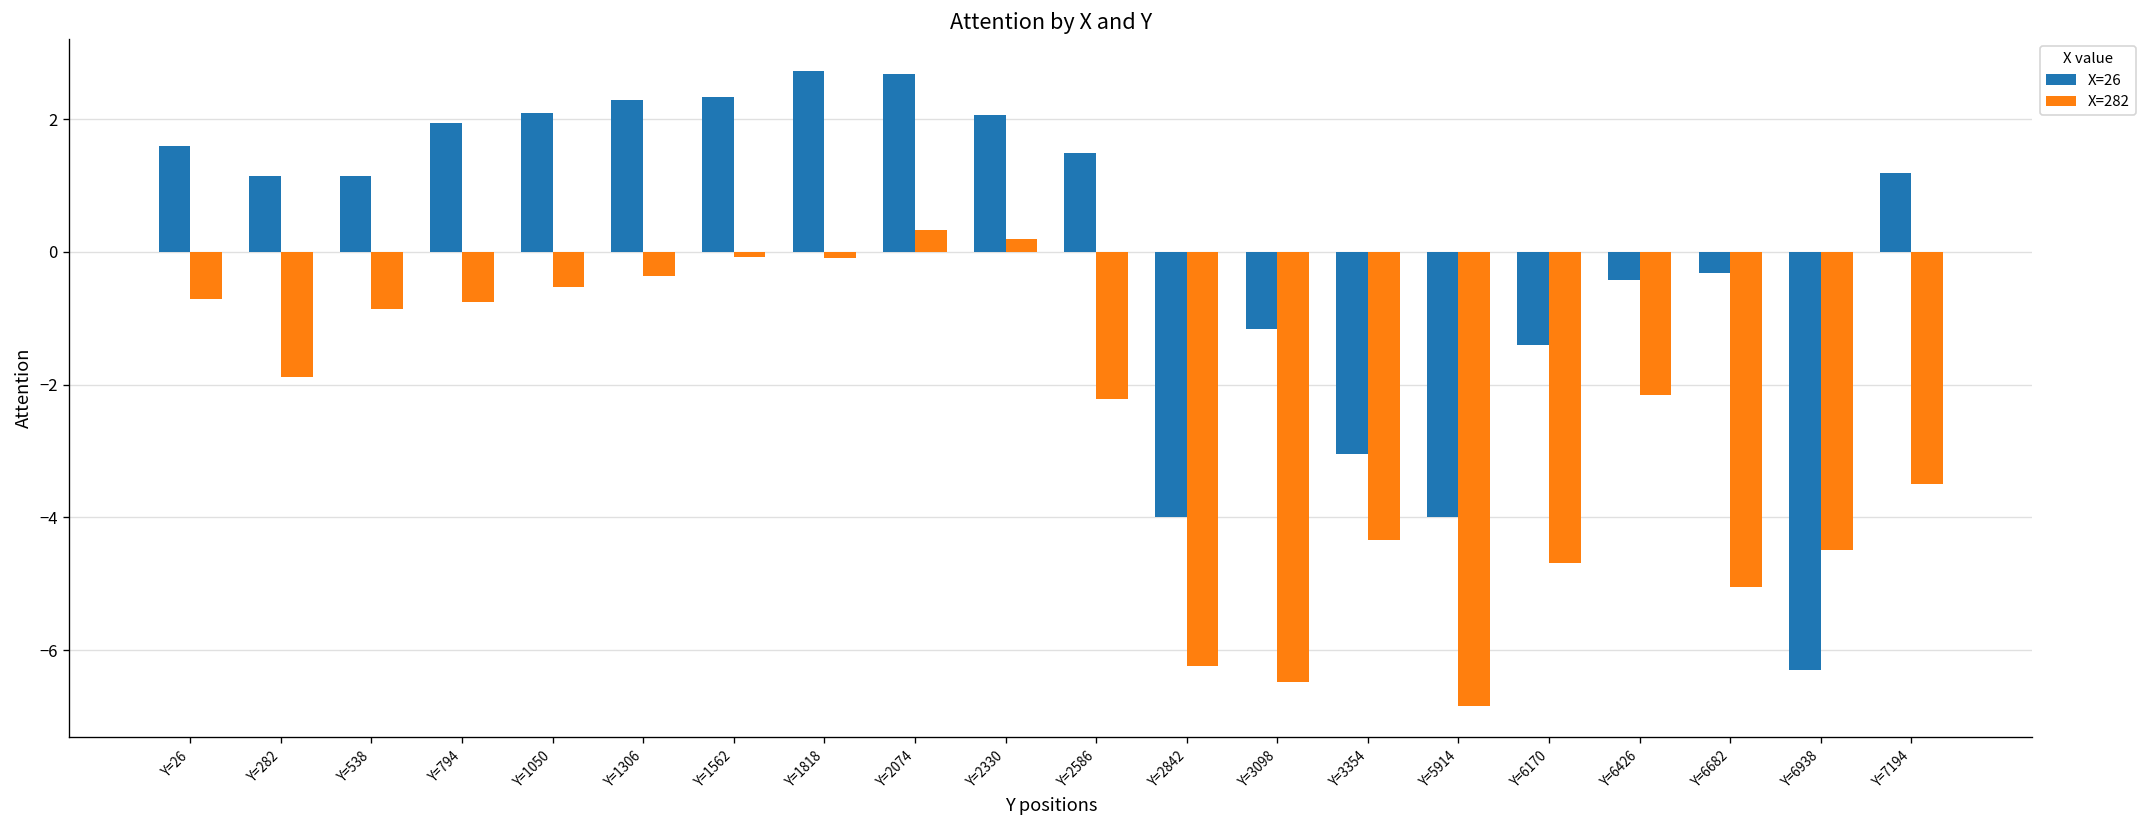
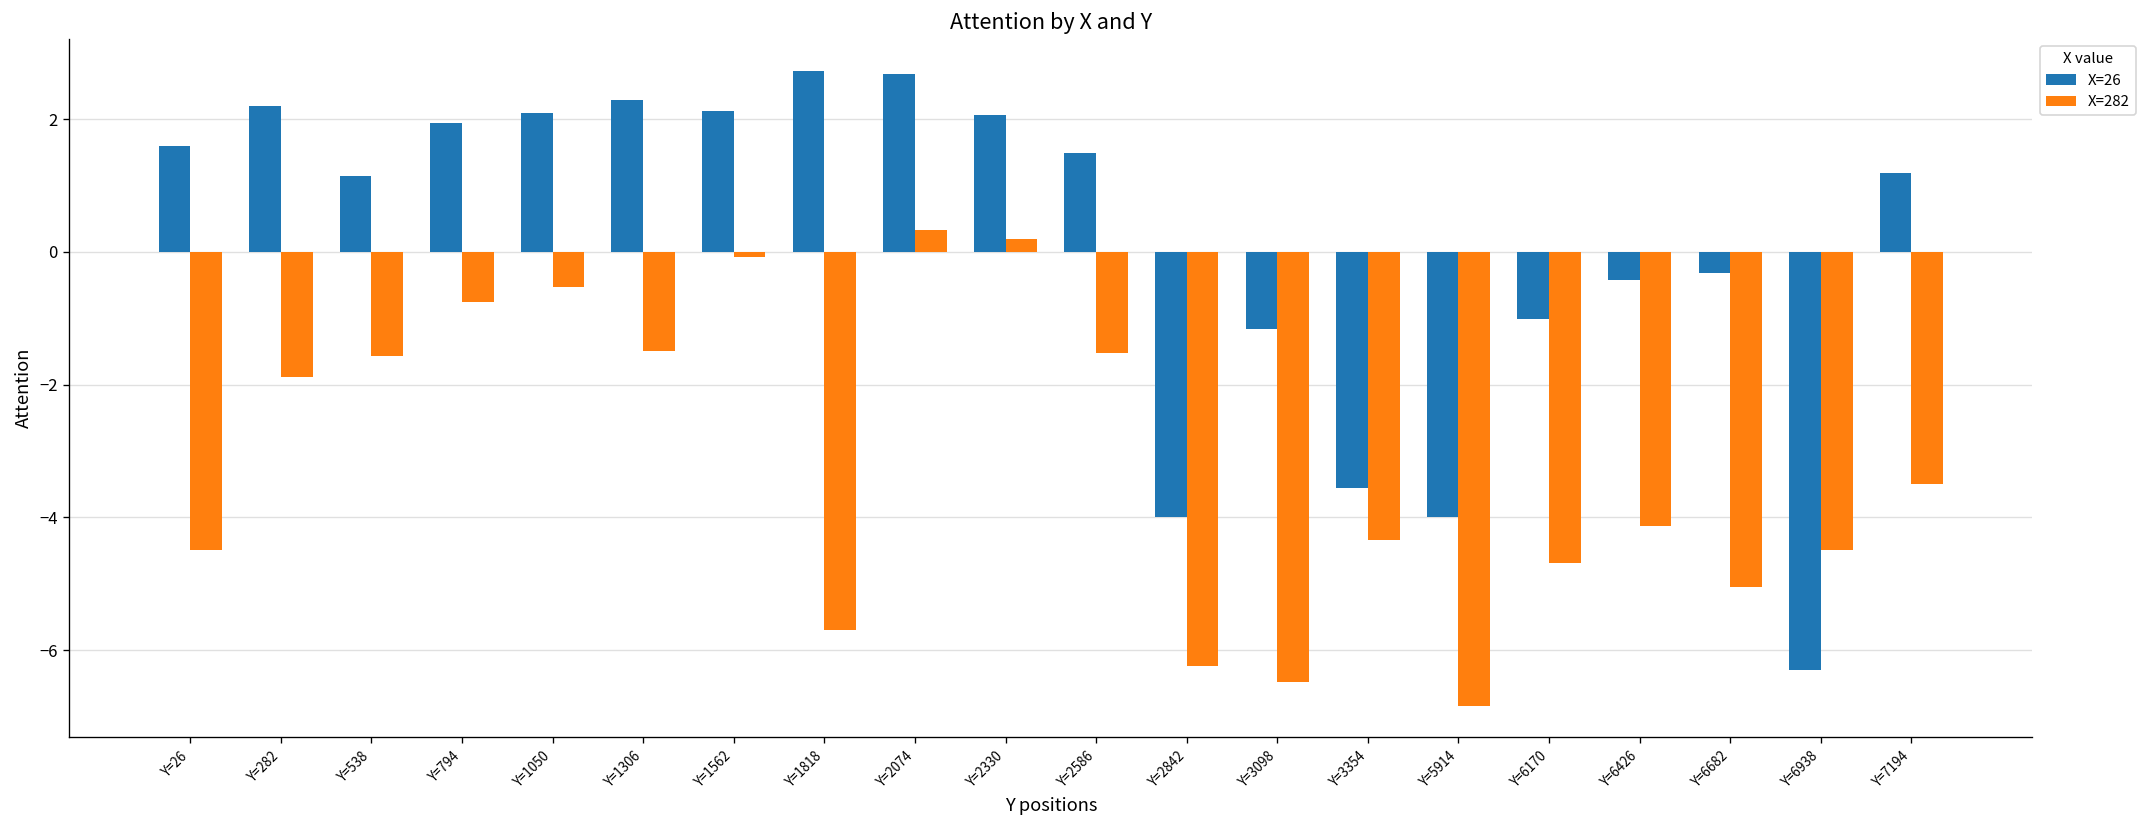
  {
    "X=26": {
      "Y=26": 1.6,
-     "Y=282": 1.1,
+     "Y=282": 2.2,
      "Y=538": 1.2,
      "Y=794": 1.9,
      "Y=1050": 2.1,
      "Y=1306": 2.3,
-     "Y=1562": 2.3,
+     "Y=1562": 2.1,
      "Y=1818": 2.7,
      "Y=2074": 2.7,
      "Y=2330": 2.1,
      "Y=2586": 1.5,
      "Y=2842": -4.0,
      "Y=3098": -1.2,
-     "Y=3354": -3.0,
+     "Y=3354": -3.6,
      "Y=5914": -4.0,
-     "Y=6170": -1.4,
+     "Y=6170": -1.0,
      "Y=6426": -0.4,
      "Y=6682": -0.3,
      "Y=6938": -6.3,
      "Y=7194": 1.2
    },
    "X=282": {
-     "Y=26": -0.7,
+     "Y=26": -4.5,
      "Y=282": -1.9,
-     "Y=538": -0.9,
+     "Y=538": -1.6,
      "Y=794": -0.8,
      "Y=1050": -0.5,
-     "Y=1306": -0.4,
+     "Y=1306": -1.5,
      "Y=1562": -0.1,
-     "Y=1818": -0.1,
+     "Y=1818": -5.7,
      "Y=2074": 0.3,
      "Y=2330": 0.2,
-     "Y=2586": -2.2,
+     "Y=2586": -1.5,
      "Y=2842": -6.2,
      "Y=3098": -6.5,
      "Y=3354": -4.3,
      "Y=5914": -6.8,
      "Y=6170": -4.7,
-     "Y=6426": -2.2,
+     "Y=6426": -4.1,
      "Y=6682": -5.1,
      "Y=6938": -4.5,
      "Y=7194": -3.5
    }
  }
